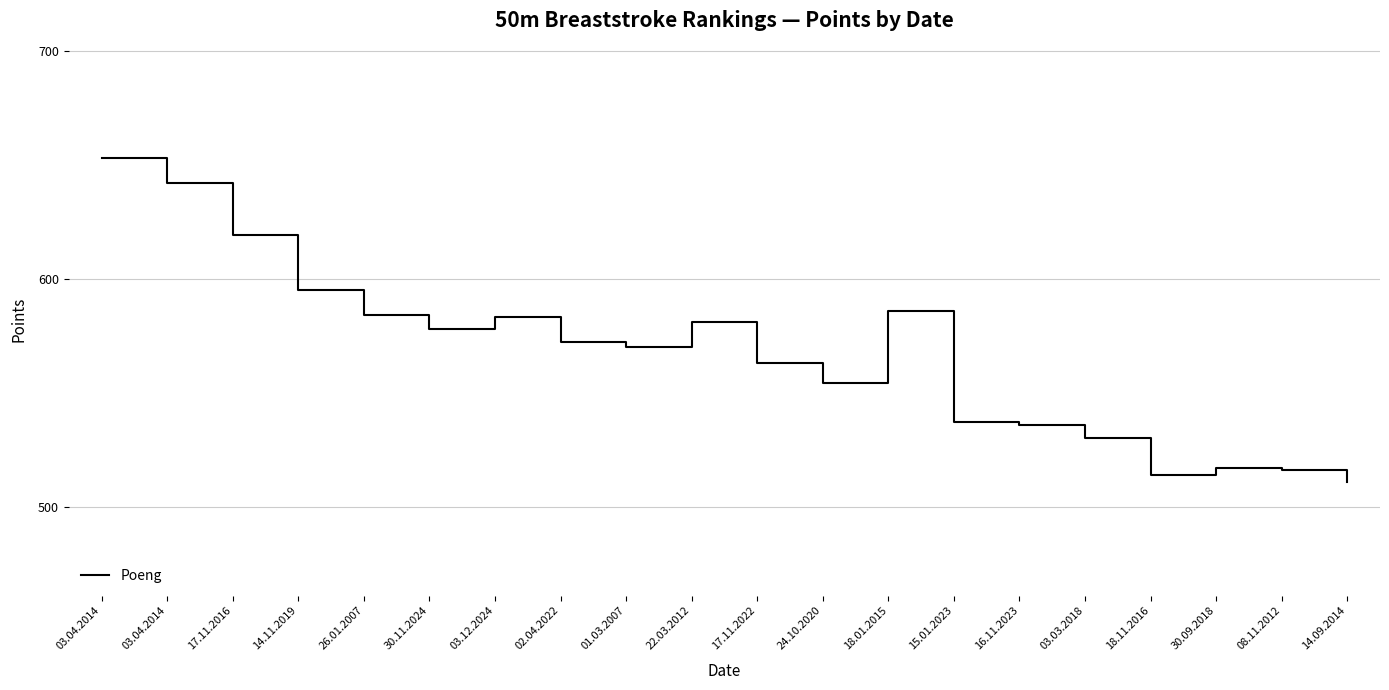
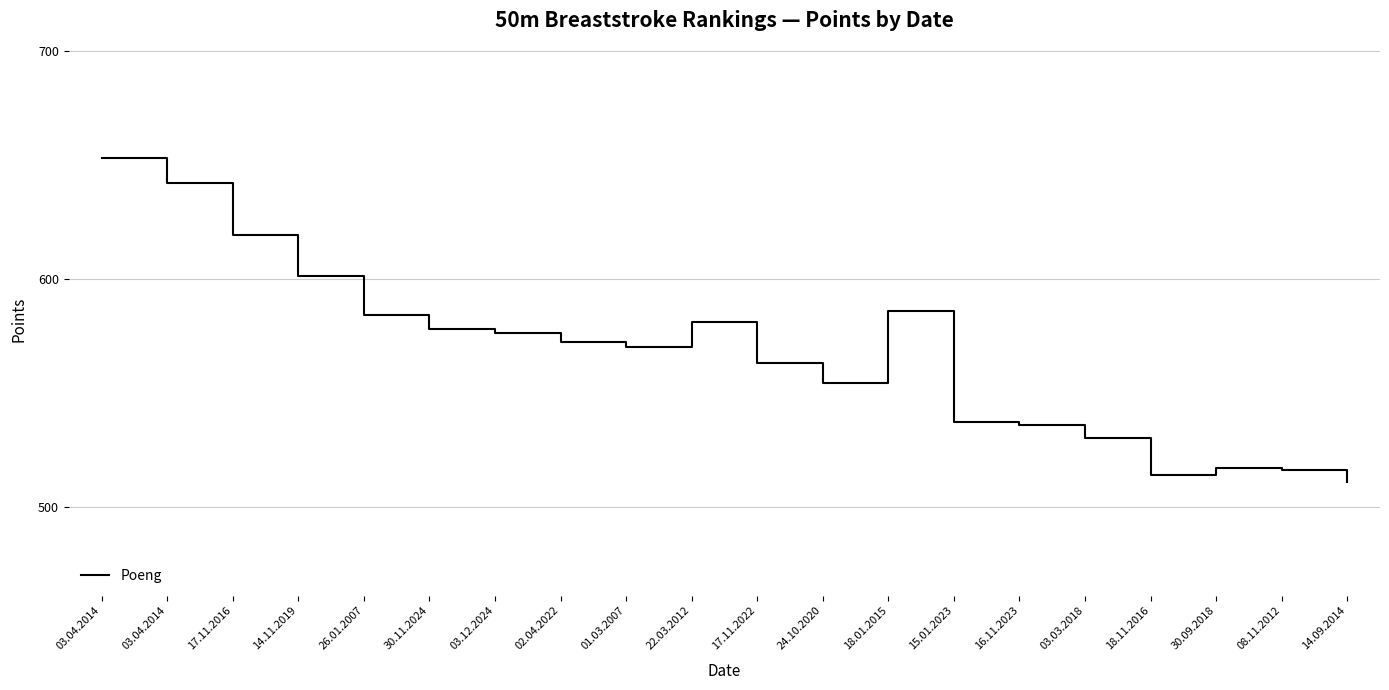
  {
    "17.11.2016": 619,
-   "14.11.2019": 595,
+   "14.11.2019": 601,
    "26.01.2007": 584,
    "30.11.2024": 578,
-   "03.12.2024": 583,
+   "03.12.2024": 576,
    "02.04.2022": 572,
    "01.03.2007": 570,
    "22.03.2012": 581,
    "17.11.2022": 563,
    "24.10.2020": 554,
    "18.01.2015": 586,
    "15.01.2023": 537,
    "16.11.2023": 536,
    "03.03.2018": 530,
    "18.11.2016": 514,
    "30.09.2018": 517,
    "08.11.2012": 516,
    "14.09.2014": 511
  }
